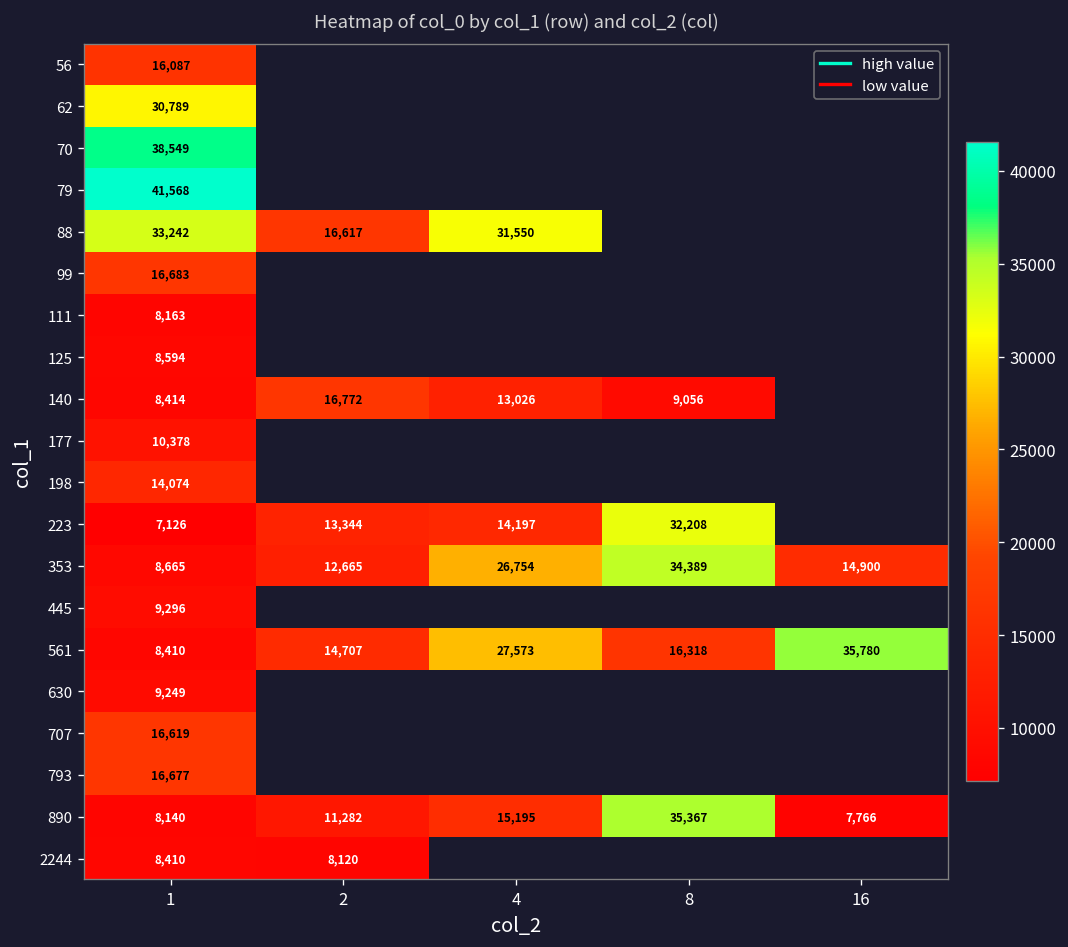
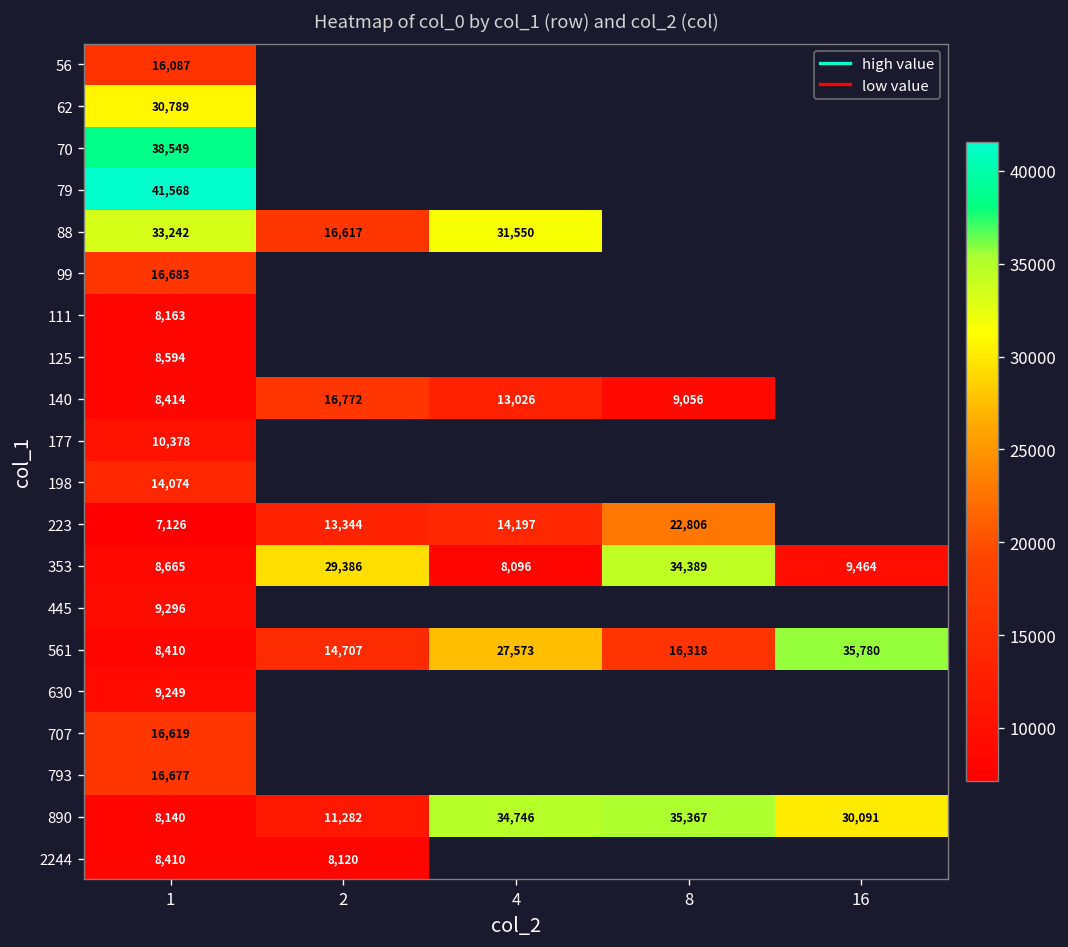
  {
    "56": {
      "1": "16,087"
    },
    "62": {
      "1": "30,789"
    },
    "70": {
      "1": "38,549"
    },
    "79": {
      "1": "41,568"
    },
    "88": {
      "1": "33,242",
      "2": "16,617",
      "4": "31,550"
    },
    "99": {
      "1": "16,683"
    },
    "111": {
      "1": "8,163"
    },
    "125": {
      "1": "8,594"
    },
    "140": {
      "1": "8,414",
      "2": "16,772",
      "4": "13,026",
      "8": "9,056"
    },
    "177": {
      "1": "10,378"
    },
    "198": {
      "1": "14,074"
    },
    "223": {
      "1": "7,126",
      "2": "13,344",
      "4": "14,197",
-     "8": "32,208"
+     "8": "22,806"
    },
    "353": {
      "1": "8,665",
-     "2": "12,665",
-     "4": "26,754",
+     "2": "29,386",
+     "4": "8,096",
      "8": "34,389",
-     "16": "14,900"
+     "16": "9,464"
    },
    "445": {
      "1": "9,296"
    },
    "561": {
      "1": "8,410",
      "2": "14,707",
      "4": "27,573",
      "8": "16,318",
      "16": "35,780"
    },
    "630": {
      "1": "9,249"
    },
    "707": {
      "1": "16,619"
    },
    "793": {
      "1": "16,677"
    },
    "890": {
      "1": "8,140",
      "2": "11,282",
-     "4": "15,195",
+     "4": "34,746",
      "8": "35,367",
-     "16": "7,766"
+     "16": "30,091"
    },
    "2244": {
      "1": "8,410",
      "2": "8,120"
    }
  }
